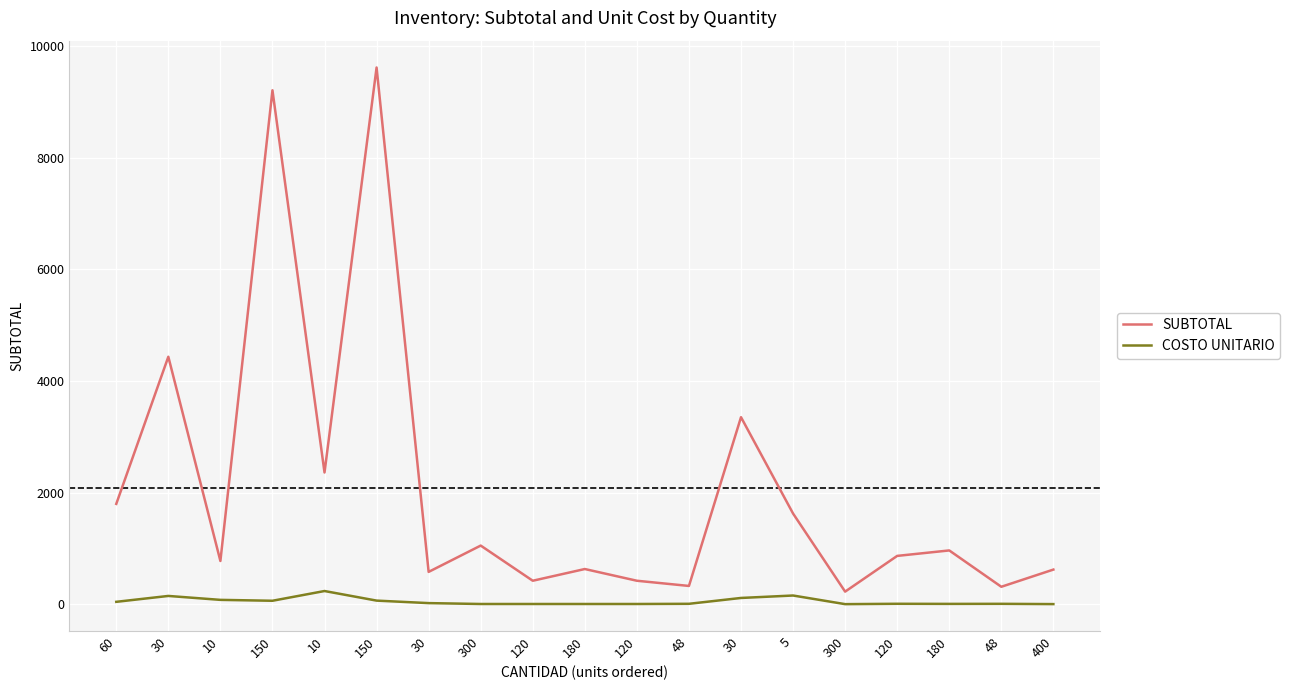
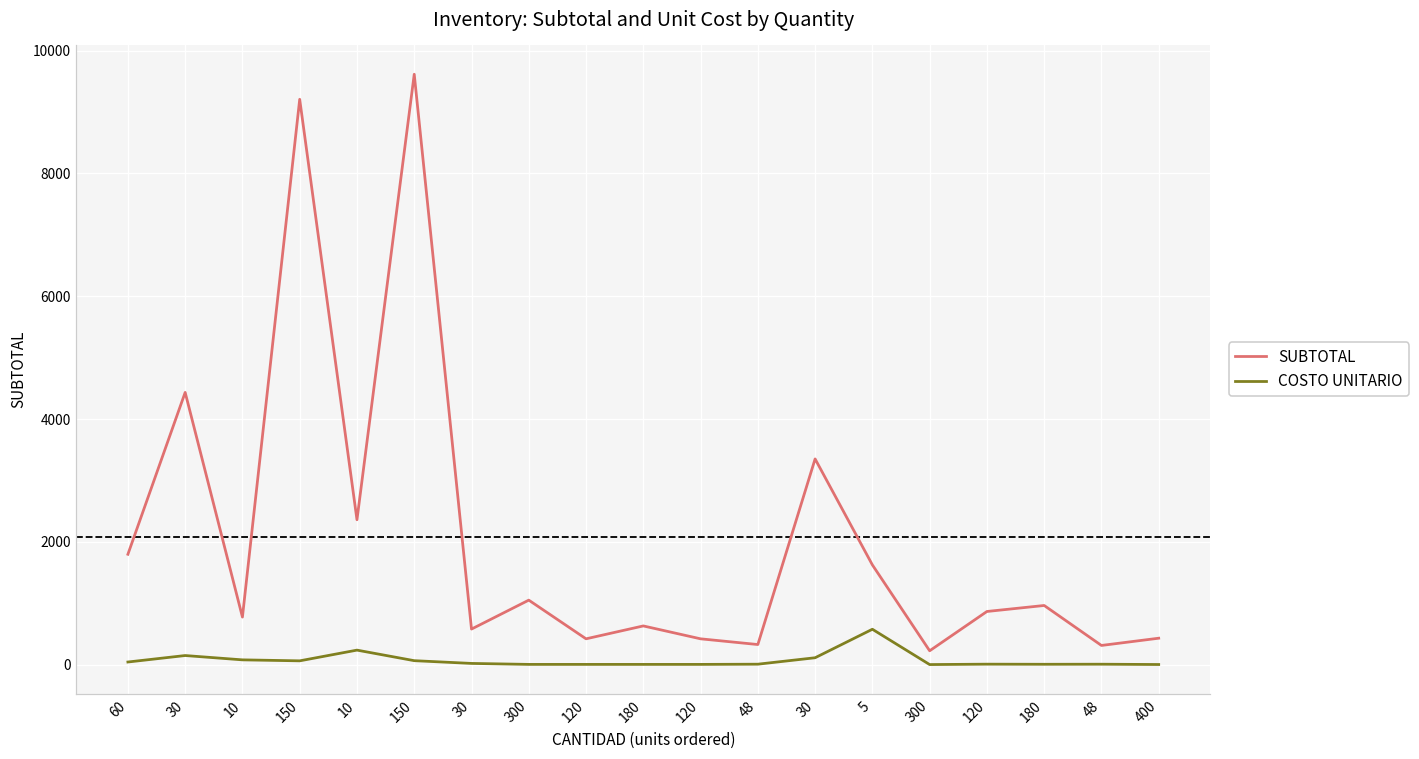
  {
    "SUBTOTAL": {
      "60": 1800,
      "5": 1600,
-     "400": 600
+     "400": 400
    },
    "COSTO UNITARIO": {
      "60": 0,
-     "5": 200,
+     "5": 600,
      "400": 0
    }
  }
